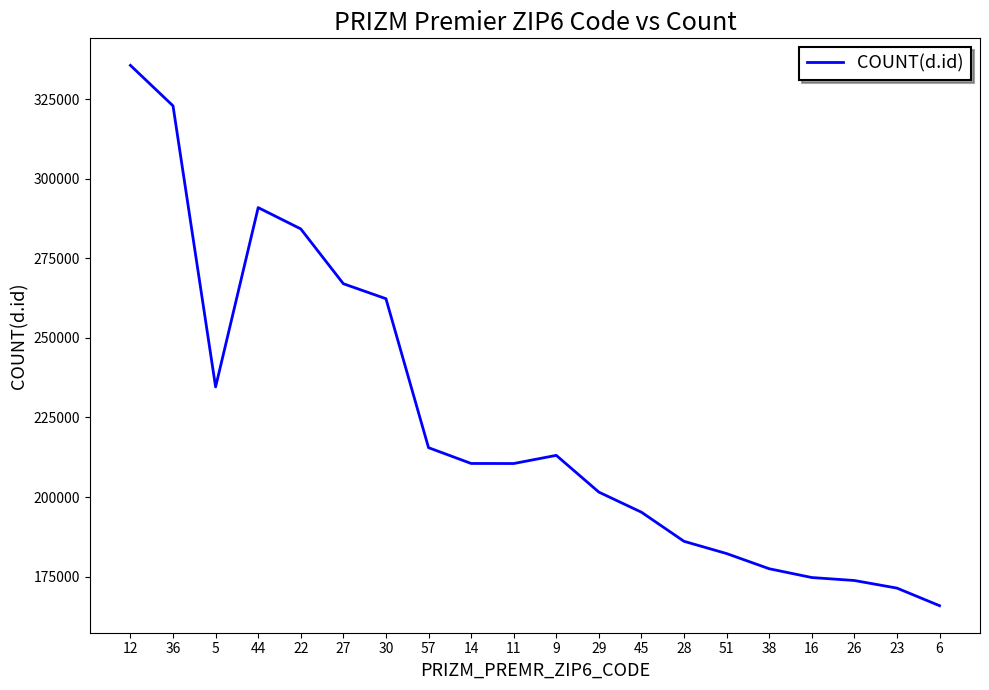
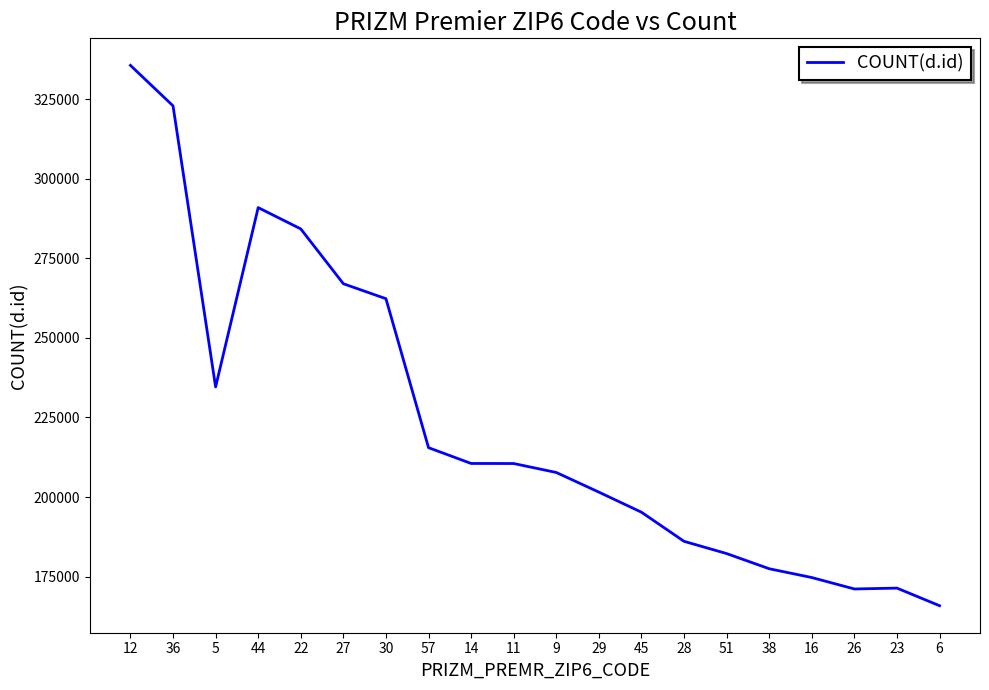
  {
    "12": 336000,
    "36": 323000,
    "5": 235000,
    "44": 291000,
    "22": 284000,
    "27": 267000,
    "30": 262000,
    "57": 216000,
    "14": 211000,
    "11": 211000,
-   "9": 213000,
+   "9": 208000,
    "29": 202000,
    "45": 195000,
    "28": 186000,
    "51": 182000,
    "38": 177000,
    "16": 175000,
-   "26": 174000,
+   "26": 171000,
    "23": 171000,
    "6": 166000
  }
